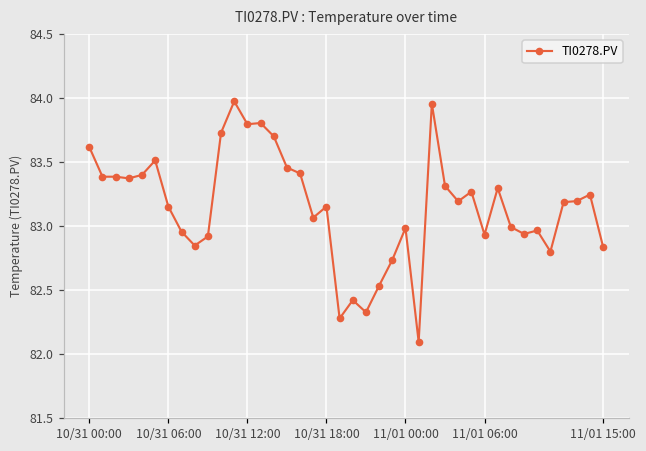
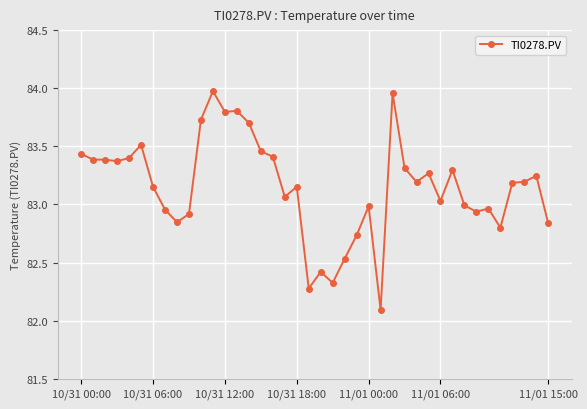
  {
-   "10/31 00:00": 83.62,
+   "10/31 00:00": 83.43,
    "10/31 06:00": 83.15,
    "10/31 12:00": 83.80,
    "10/31 18:00": 83.15,
    "11/01 00:00": 82.98,
-   "11/01 06:00": 82.93,
+   "11/01 06:00": 83.03,
    "11/01 15:00": 82.84
  }
